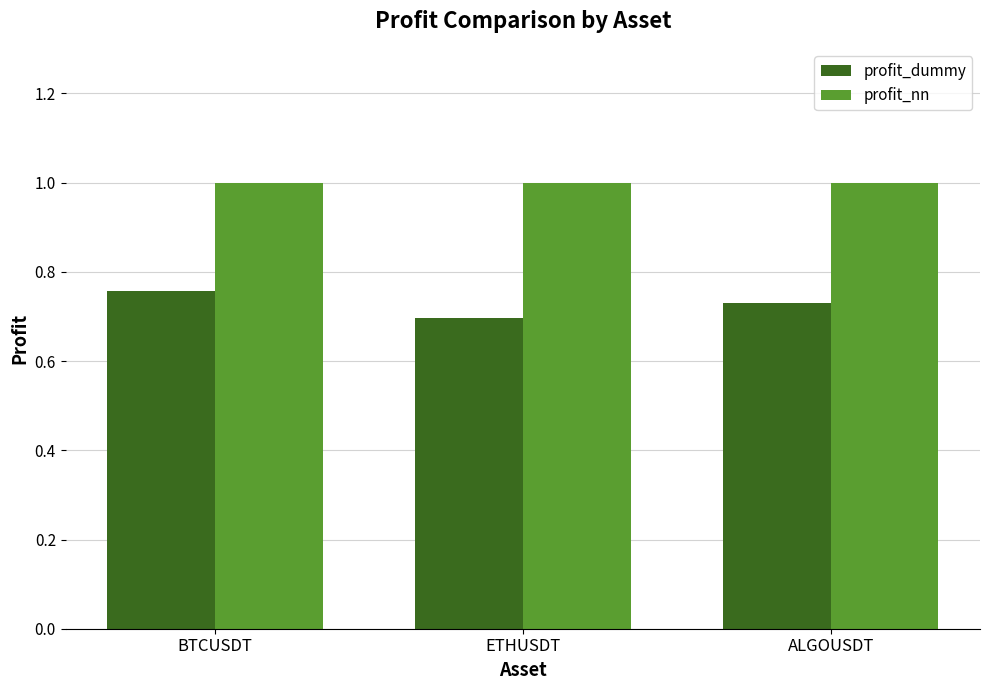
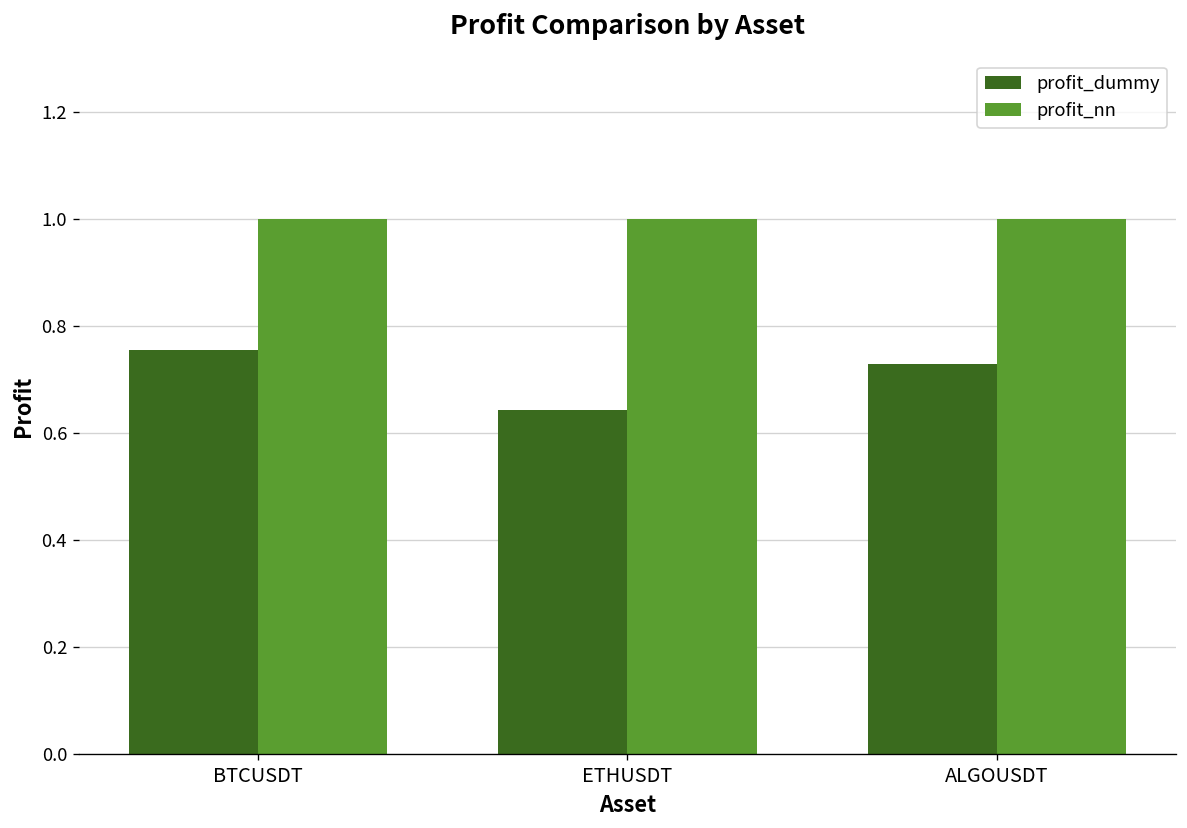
  {
    "profit_dummy": {
      "BTCUSDT": 0.76,
-     "ETHUSDT": 0.70,
+     "ETHUSDT": 0.64,
      "ALGOUSDT": 0.73
    },
    "profit_nn": {
      "BTCUSDT": 1.00,
      "ETHUSDT": 1.00,
      "ALGOUSDT": 1.00
    }
  }
